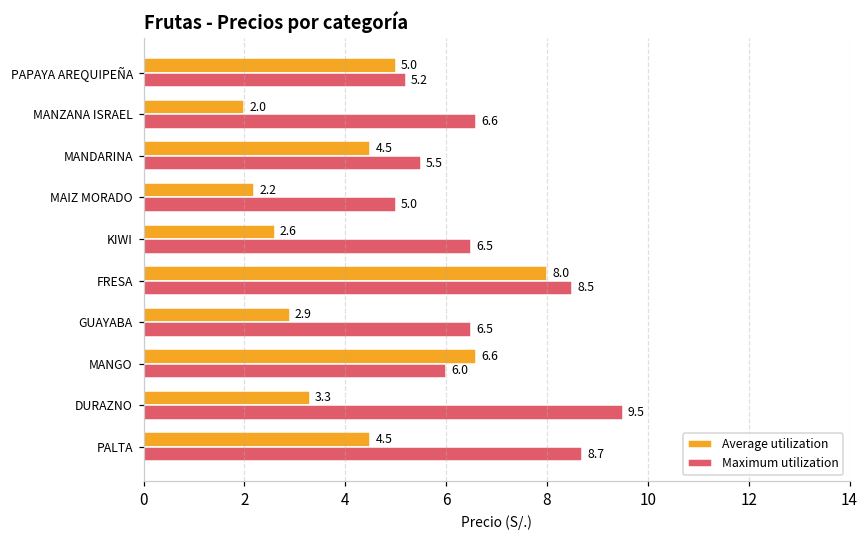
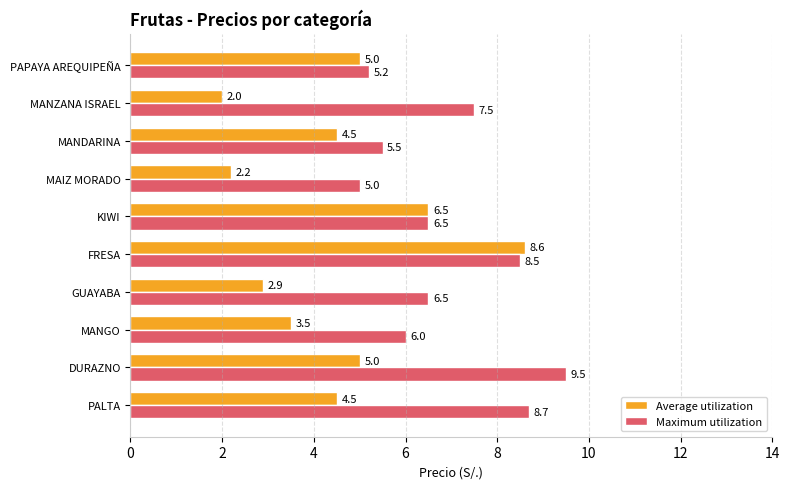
  {
    "Average utilization": {
      "PAPAYA AREQUIPEÑA": 5.0,
      "MANZANA ISRAEL": 2.0,
      "MANDARINA": 4.5,
      "MAIZ MORADO": 2.2,
-     "KIWI": 2.6,
-     "FRESA": 8.0,
+     "KIWI": 6.5,
+     "FRESA": 8.6,
      "GUAYABA": 2.9,
-     "MANGO": 6.6,
-     "DURAZNO": 3.3,
+     "MANGO": 3.5,
+     "DURAZNO": 5.0,
      "PALTA": 4.5
    },
    "Maximum utilization": {
      "PAPAYA AREQUIPEÑA": 5.2,
-     "MANZANA ISRAEL": 6.6,
+     "MANZANA ISRAEL": 7.5,
      "MANDARINA": 5.5,
      "MAIZ MORADO": 5.0,
      "KIWI": 6.5,
      "FRESA": 8.5,
      "GUAYABA": 6.5,
      "MANGO": 6.0,
      "DURAZNO": 9.5,
      "PALTA": 8.7
    }
  }
